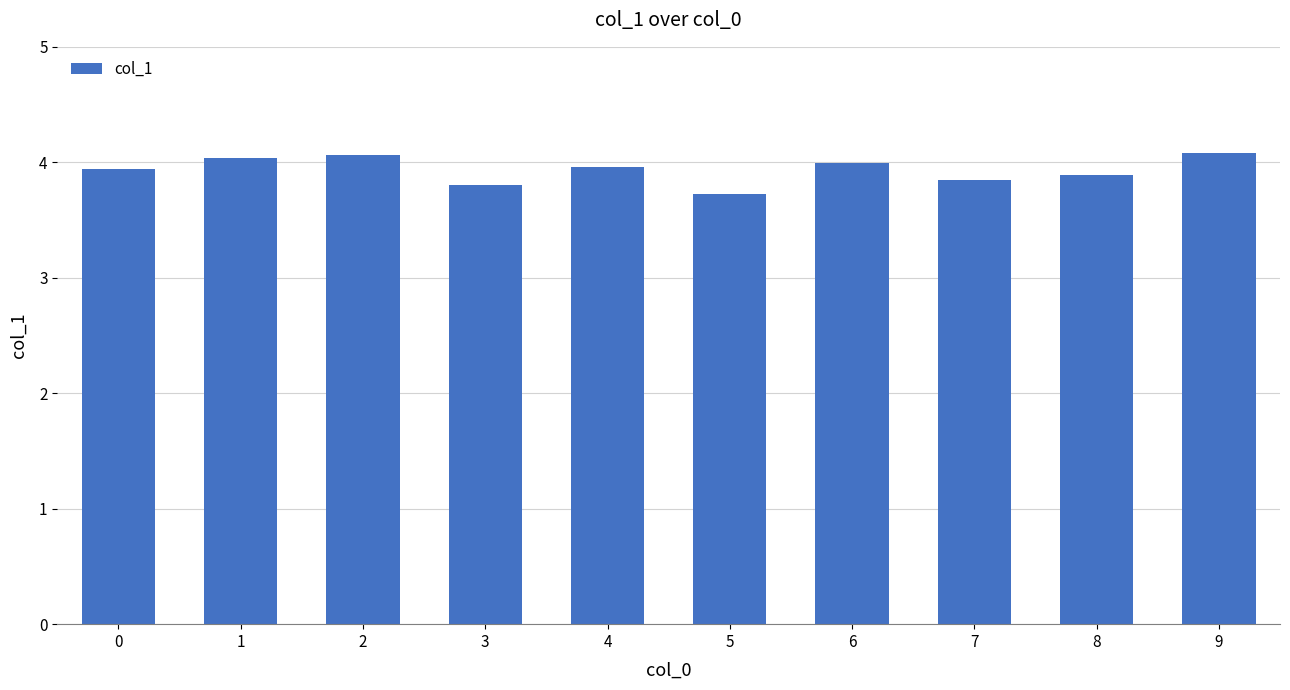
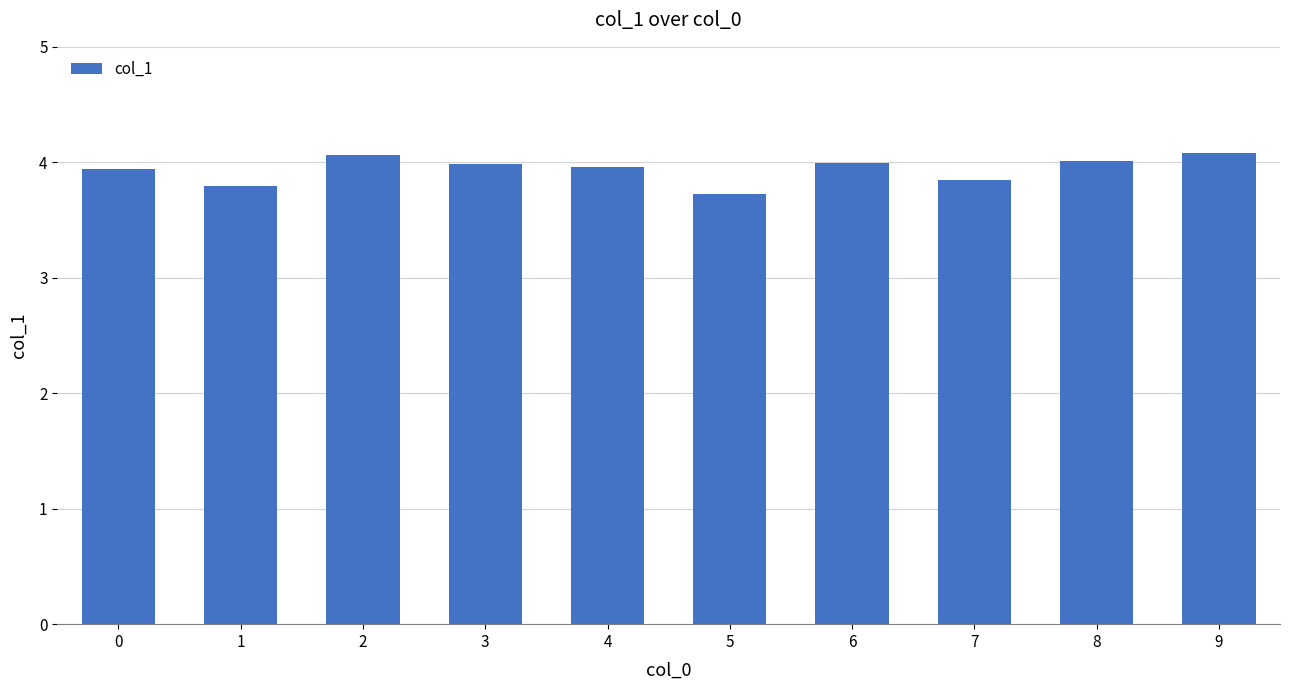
  {
    "0": 3.95,
-   "1": 4.04,
+   "1": 3.79,
    "2": 4.06,
-   "3": 3.80,
+   "3": 3.98,
    "4": 3.96,
    "5": 3.73,
    "6": 3.99,
    "7": 3.85,
-   "8": 3.89,
+   "8": 4.01,
    "9": 4.08
  }
